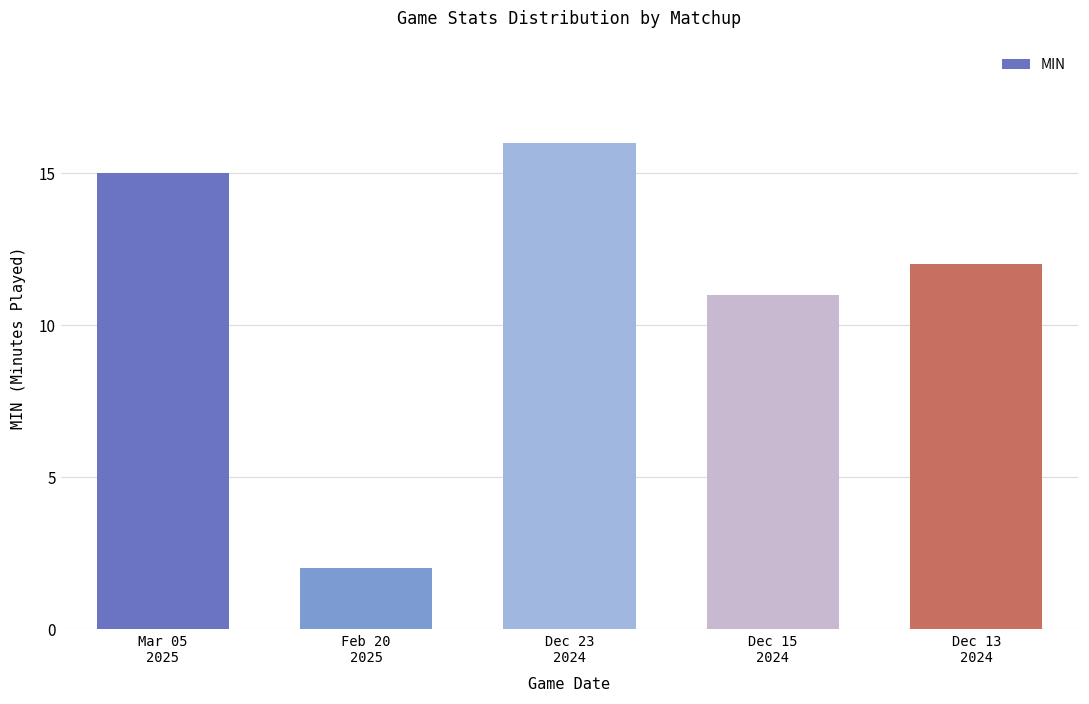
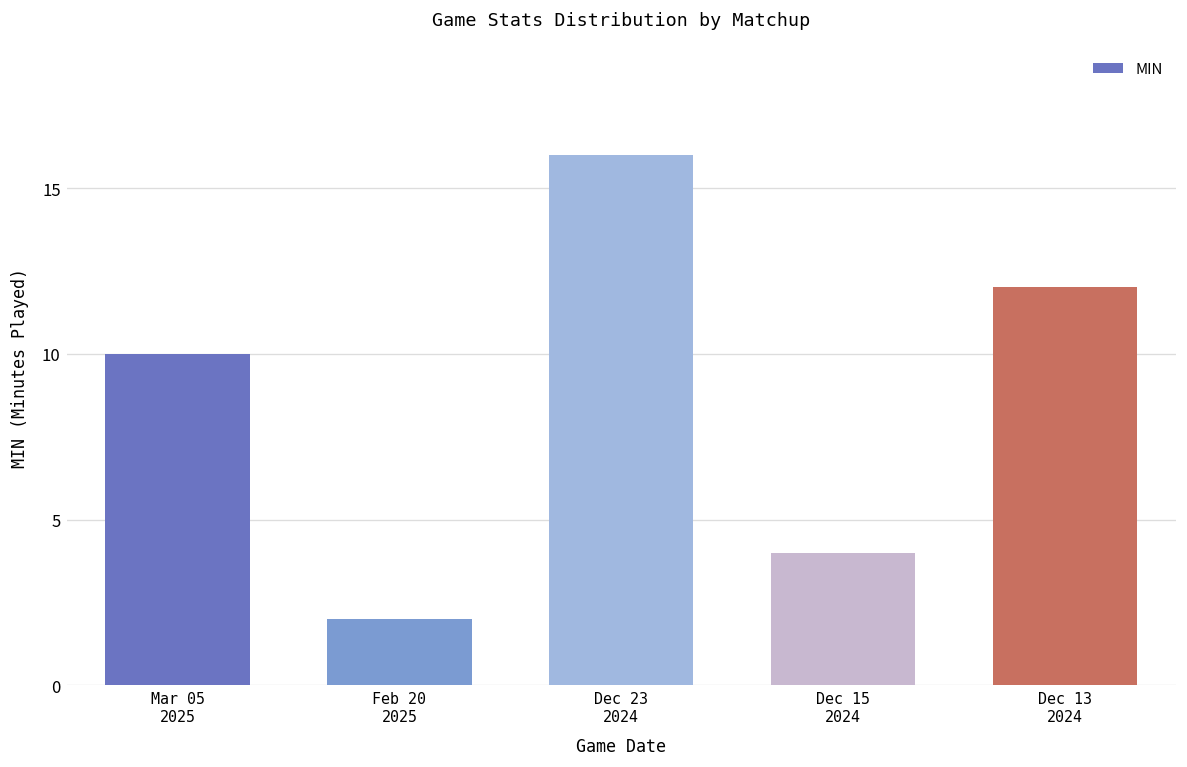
  {
-   "Mar 05 2025": 15,
+   "Mar 05 2025": 10,
    "Feb 20 2025": 2,
    "Dec 23 2024": 16,
-   "Dec 15 2024": 11,
+   "Dec 15 2024": 4,
    "Dec 13 2024": 12
  }
